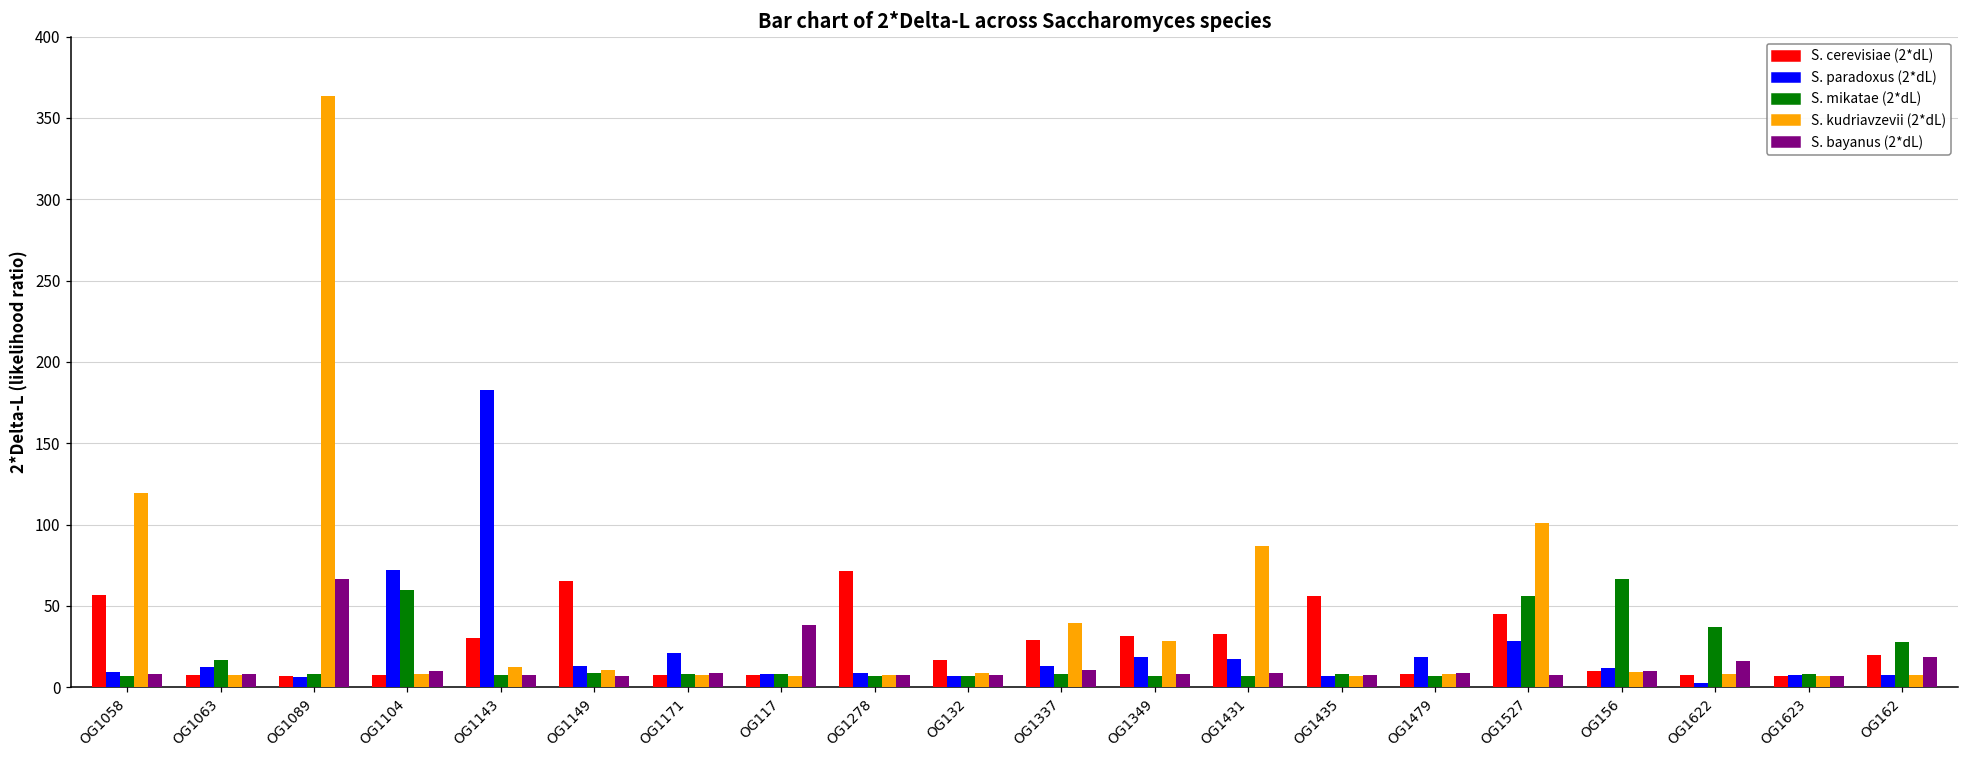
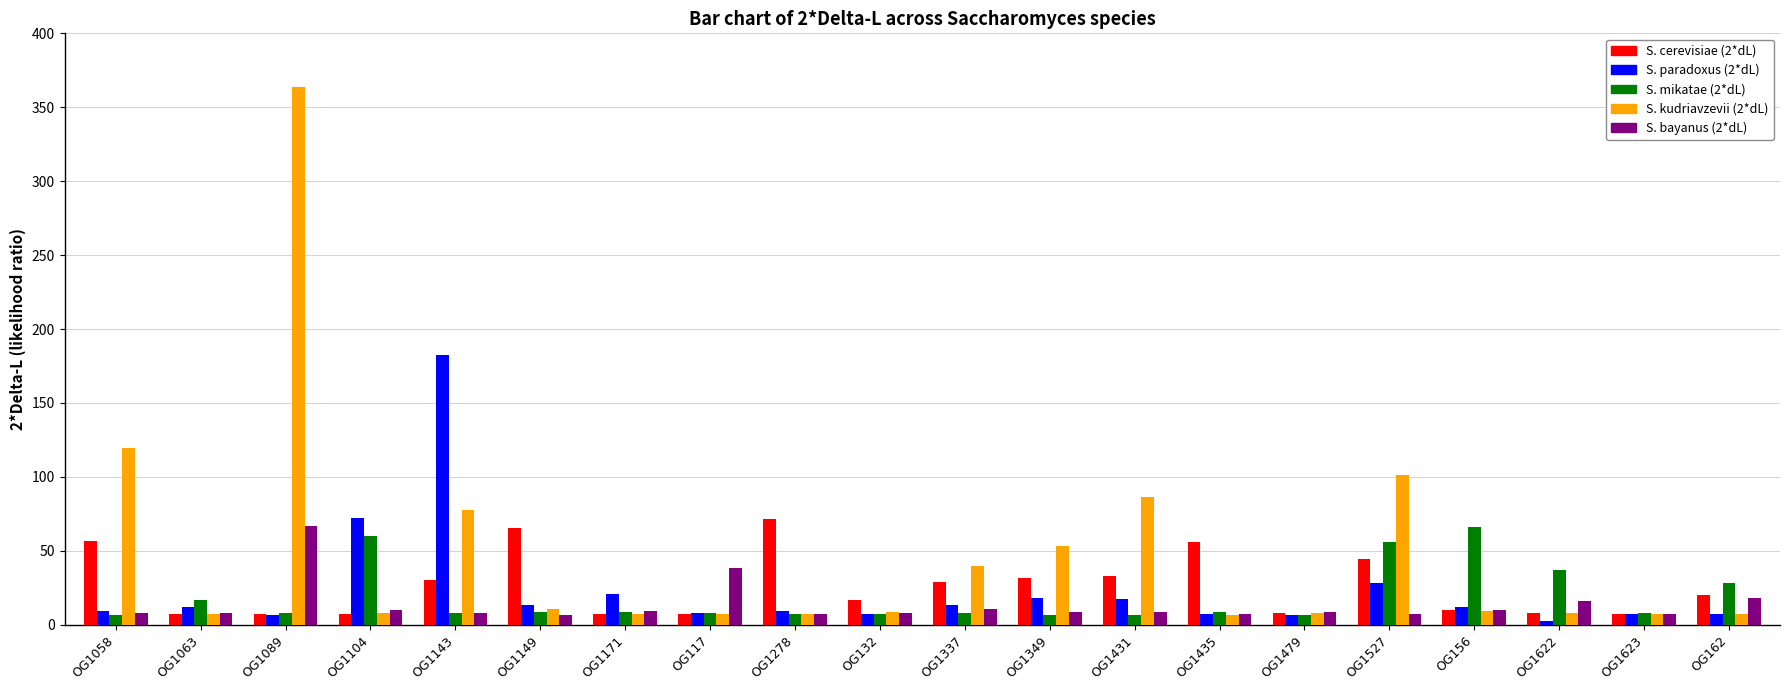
  {
    "S. cerevisiae (2*dL)": {
      "OG1058": 56,
      "OG1063": 7,
      "OG1089": 7,
      "OG1104": 7,
      "OG1143": 30,
      "OG1149": 65,
      "OG1171": 7,
      "OG117": 7,
      "OG1278": 72,
      "OG132": 17,
      "OG1337": 29,
      "OG1349": 31,
      "OG1431": 33,
      "OG1435": 56,
      "OG1479": 8,
      "OG1527": 45,
      "OG156": 10,
      "OG1622": 8,
      "OG1623": 7,
      "OG162": 20
    },
    "S. paradoxus (2*dL)": {
      "OG1058": 9,
      "OG1063": 12,
      "OG1089": 6,
      "OG1104": 72,
      "OG1143": 183,
      "OG1149": 13,
      "OG1171": 21,
      "OG117": 8,
      "OG1278": 9,
      "OG132": 7,
      "OG1337": 13,
      "OG1349": 18,
      "OG1431": 18,
      "OG1435": 7,
-     "OG1479": 18,
+     "OG1479": 6,
      "OG1527": 28,
      "OG156": 12,
      "OG1622": 3,
      "OG1623": 7,
      "OG162": 7
    },
    "S. mikatae (2*dL)": {
      "OG1058": 7,
      "OG1063": 17,
      "OG1089": 8,
      "OG1104": 60,
      "OG1143": 8,
      "OG1149": 8,
      "OG1171": 8,
      "OG117": 8,
      "OG1278": 7,
      "OG132": 7,
      "OG1337": 8,
      "OG1349": 7,
      "OG1431": 7,
      "OG1435": 8,
      "OG1479": 7,
      "OG1527": 56,
      "OG156": 66,
      "OG1622": 37,
      "OG1623": 8,
      "OG162": 28
    },
    "S. kudriavzevii (2*dL)": {
      "OG1058": 120,
      "OG1063": 8,
      "OG1089": 363,
      "OG1104": 8,
-     "OG1143": 12,
+     "OG1143": 78,
      "OG1149": 11,
      "OG1171": 7,
      "OG117": 7,
      "OG1278": 8,
      "OG132": 9,
      "OG1337": 39,
-     "OG1349": 28,
+     "OG1349": 53,
      "OG1431": 87,
      "OG1435": 7,
      "OG1479": 8,
      "OG1527": 101,
      "OG156": 9,
      "OG1622": 8,
      "OG1623": 7,
      "OG162": 8
    },
    "S. bayanus (2*dL)": {
      "OG1058": 8,
      "OG1063": 8,
      "OG1089": 67,
      "OG1104": 10,
      "OG1143": 8,
      "OG1149": 7,
      "OG1171": 9,
      "OG117": 38,
      "OG1278": 7,
      "OG132": 8,
      "OG1337": 11,
      "OG1349": 8,
      "OG1431": 9,
      "OG1435": 7,
      "OG1479": 9,
      "OG1527": 7,
      "OG156": 10,
      "OG1622": 16,
      "OG1623": 7,
      "OG162": 18
    }
  }
